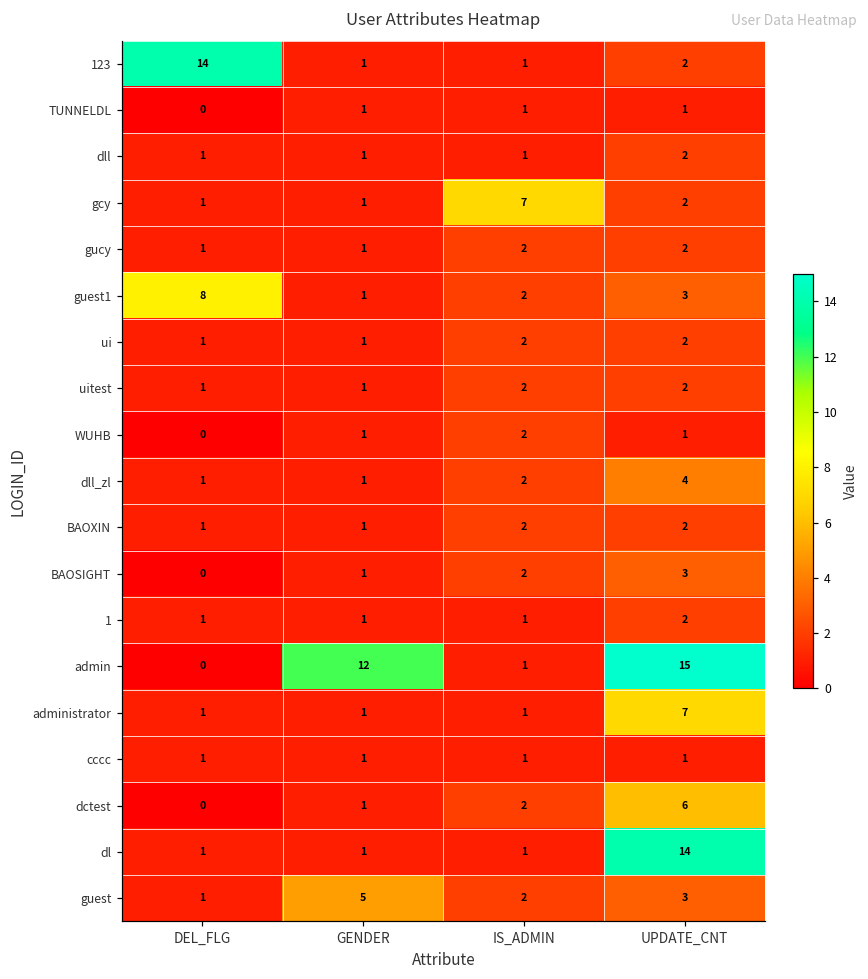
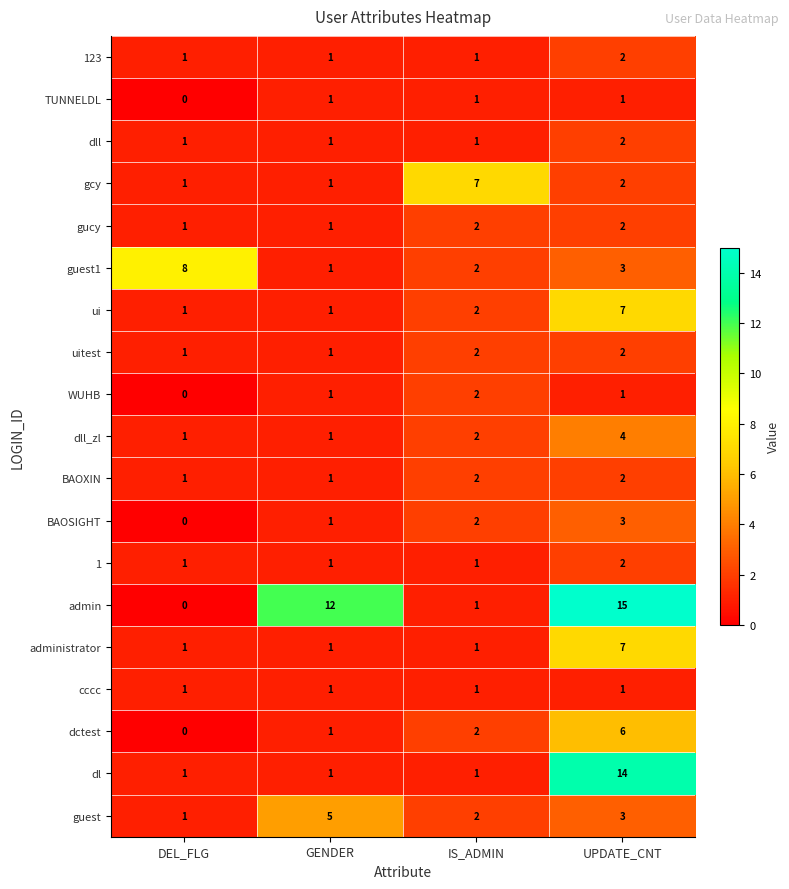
  {
    "123": {
-     "DEL_FLG": 14,
+     "DEL_FLG": 1,
      "GENDER": 1,
      "IS_ADMIN": 1,
      "UPDATE_CNT": 2
    },
    "TUNNELDL": {
      "DEL_FLG": 0,
      "GENDER": 1,
      "IS_ADMIN": 1,
      "UPDATE_CNT": 1
    },
    "dll": {
      "DEL_FLG": 1,
      "GENDER": 1,
      "IS_ADMIN": 1,
      "UPDATE_CNT": 2
    },
    "gcy": {
      "DEL_FLG": 1,
      "GENDER": 1,
      "IS_ADMIN": 7,
      "UPDATE_CNT": 2
    },
    "gucy": {
      "DEL_FLG": 1,
      "GENDER": 1,
      "IS_ADMIN": 2,
      "UPDATE_CNT": 2
    },
    "guest1": {
      "DEL_FLG": 8,
      "GENDER": 1,
      "IS_ADMIN": 2,
      "UPDATE_CNT": 3
    },
    "ui": {
      "DEL_FLG": 1,
      "GENDER": 1,
      "IS_ADMIN": 2,
-     "UPDATE_CNT": 2
+     "UPDATE_CNT": 7
    },
    "uitest": {
      "DEL_FLG": 1,
      "GENDER": 1,
      "IS_ADMIN": 2,
      "UPDATE_CNT": 2
    },
    "WUHB": {
      "DEL_FLG": 0,
      "GENDER": 1,
      "IS_ADMIN": 2,
      "UPDATE_CNT": 1
    },
    "dll_zl": {
      "DEL_FLG": 1,
      "GENDER": 1,
      "IS_ADMIN": 2,
      "UPDATE_CNT": 4
    },
    "BAOXIN": {
      "DEL_FLG": 1,
      "GENDER": 1,
      "IS_ADMIN": 2,
      "UPDATE_CNT": 2
    },
    "BAOSIGHT": {
      "DEL_FLG": 0,
      "GENDER": 1,
      "IS_ADMIN": 2,
      "UPDATE_CNT": 3
    },
    "1": {
      "DEL_FLG": 1,
      "GENDER": 1,
      "IS_ADMIN": 1,
      "UPDATE_CNT": 2
    },
    "admin": {
      "DEL_FLG": 0,
      "GENDER": 12,
      "IS_ADMIN": 1,
      "UPDATE_CNT": 15
    },
    "administrator": {
      "DEL_FLG": 1,
      "GENDER": 1,
      "IS_ADMIN": 1,
      "UPDATE_CNT": 7
    },
    "cccc": {
      "DEL_FLG": 1,
      "GENDER": 1,
      "IS_ADMIN": 1,
      "UPDATE_CNT": 1
    },
    "dctest": {
      "DEL_FLG": 0,
      "GENDER": 1,
      "IS_ADMIN": 2,
      "UPDATE_CNT": 6
    },
    "dl": {
      "DEL_FLG": 1,
      "GENDER": 1,
      "IS_ADMIN": 1,
      "UPDATE_CNT": 14
    },
    "guest": {
      "DEL_FLG": 1,
      "GENDER": 5,
      "IS_ADMIN": 2,
      "UPDATE_CNT": 3
    }
  }
